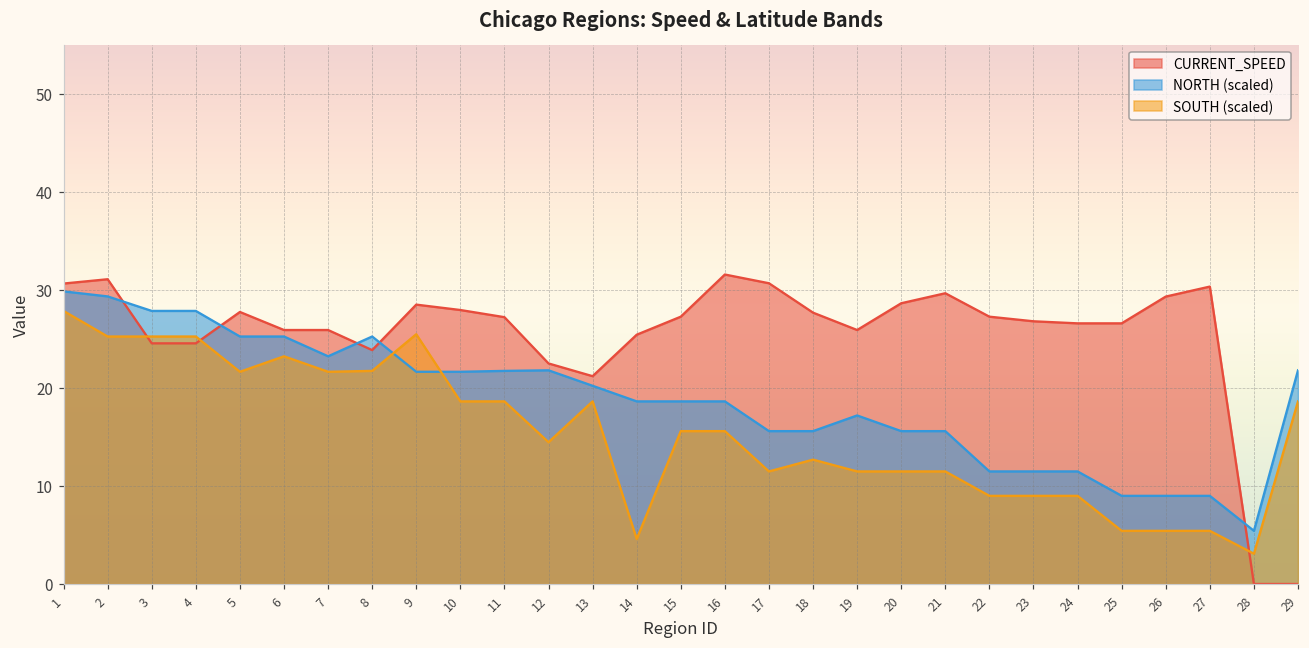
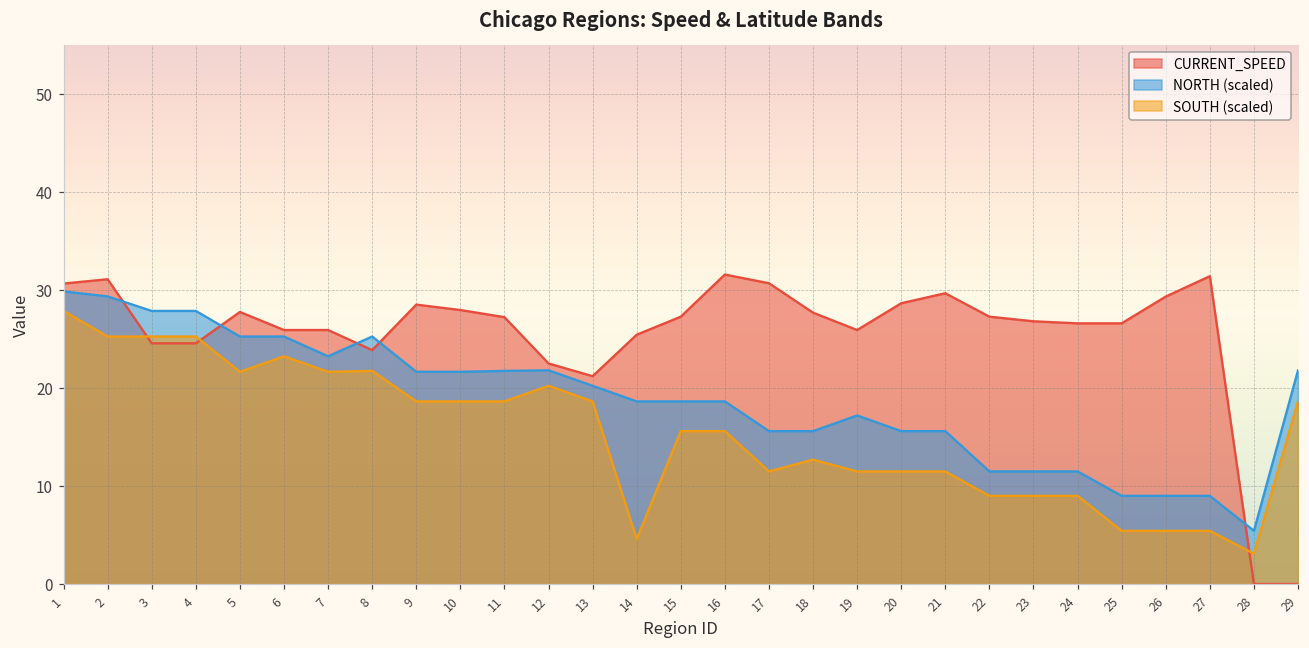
  {
    "CURRENT_SPEED": {
      "1": 31,
      "2": 31,
      "3": 25,
      "4": 25,
      "5": 28,
      "6": 26,
      "7": 26,
      "8": 24,
      "9": 29,
      "10": 28,
      "11": 27,
      "12": 23,
      "13": 21,
      "14": 25,
      "15": 27,
      "16": 32,
      "17": 31,
      "18": 28,
      "19": 26,
      "20": 29,
      "21": 30,
      "22": 27,
      "23": 27,
      "24": 27,
      "25": 27,
      "26": 29,
-     "27": 30,
+     "27": 31,
      "28": 0,
      "29": 0
    },
    "NORTH (scaled)": {
      "1": 30,
      "2": 29,
      "3": 28,
      "4": 28,
      "5": 25,
      "6": 25,
      "7": 23,
      "8": 25,
      "9": 22,
      "10": 22,
      "11": 22,
      "12": 22,
      "13": 20,
      "14": 19,
      "15": 19,
      "16": 19,
      "17": 16,
      "18": 16,
      "19": 17,
      "20": 16,
      "21": 16,
      "22": 11,
      "23": 11,
      "24": 11,
      "25": 9,
      "26": 9,
      "27": 9,
      "28": 5,
      "29": 22
    },
    "SOUTH (scaled)": {
      "1": 28,
      "2": 25,
      "3": 25,
      "4": 25,
      "5": 22,
      "6": 23,
      "7": 22,
      "8": 22,
-     "9": 25,
+     "9": 19,
      "10": 19,
      "11": 19,
-     "12": 14,
+     "12": 20,
      "13": 19,
      "14": 5,
      "15": 16,
      "16": 16,
      "17": 11,
      "18": 13,
      "19": 11,
      "20": 11,
      "21": 11,
      "22": 9,
      "23": 9,
      "24": 9,
      "25": 5,
      "26": 5,
      "27": 5,
      "28": 3,
      "29": 19
    }
  }
